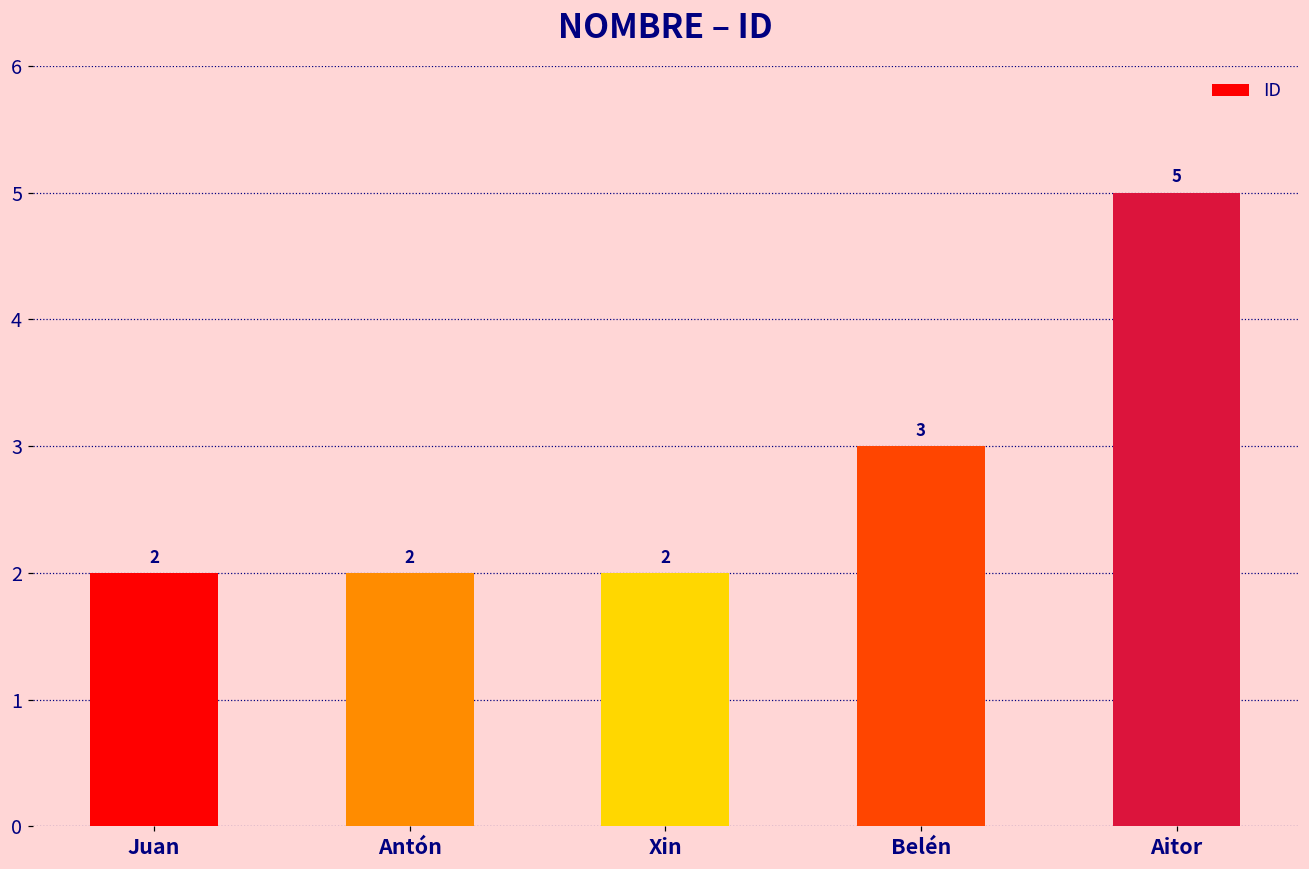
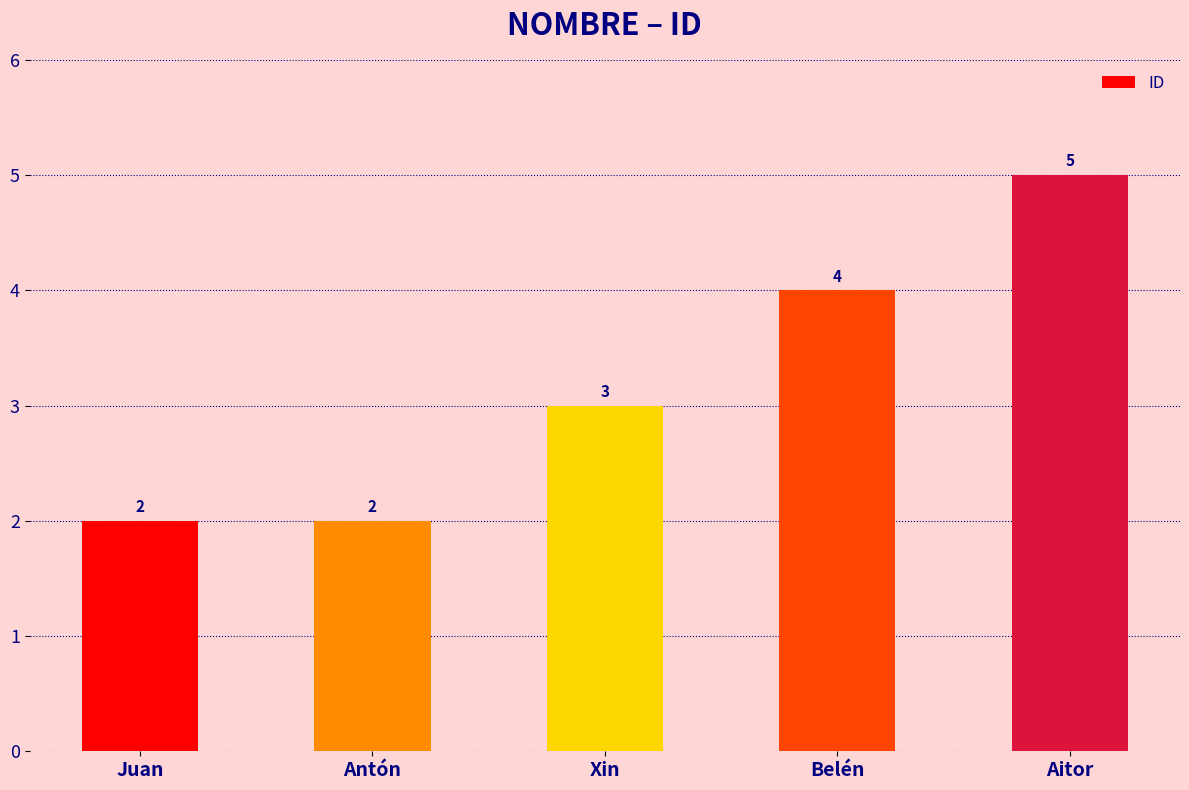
  {
    "Juan": 2,
    "Antón": 2,
-   "Xin": 2,
-   "Belén": 3,
+   "Xin": 3,
+   "Belén": 4,
    "Aitor": 5
  }
